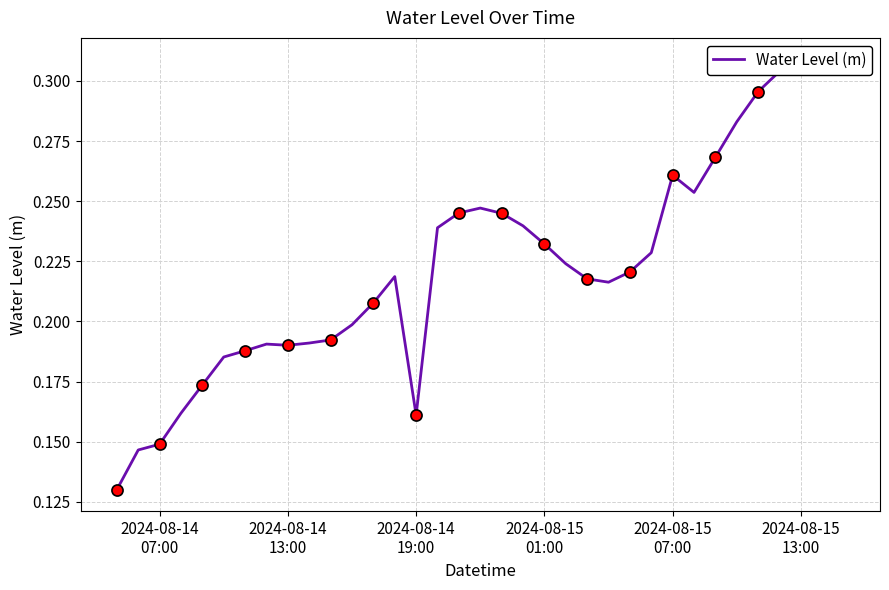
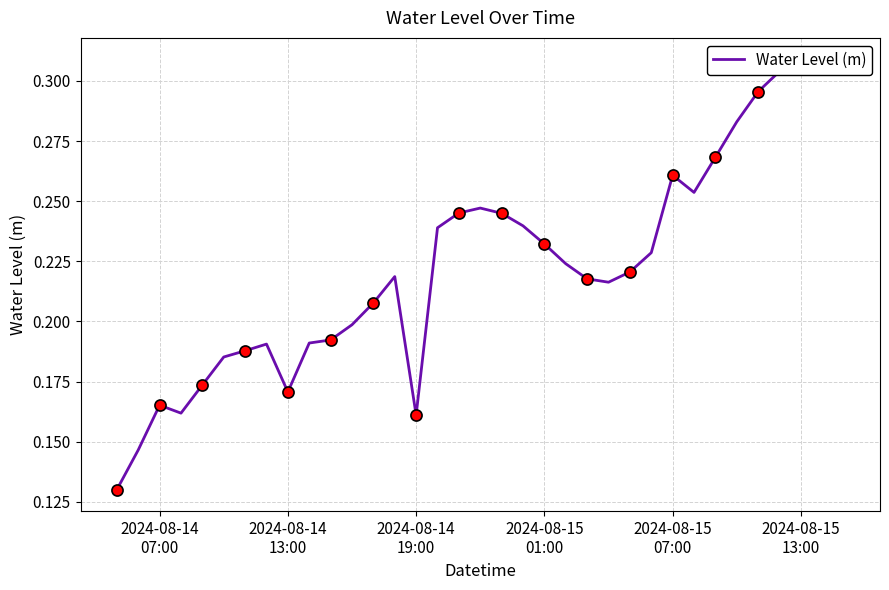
  {
    "Water Level (m)": {
-     "2024-08-14 07:00": 0.149,
-     "2024-08-14 13:00": 0.190
+     "2024-08-14 07:00": 0.165,
+     "2024-08-14 13:00": 0.171
    }
  }
